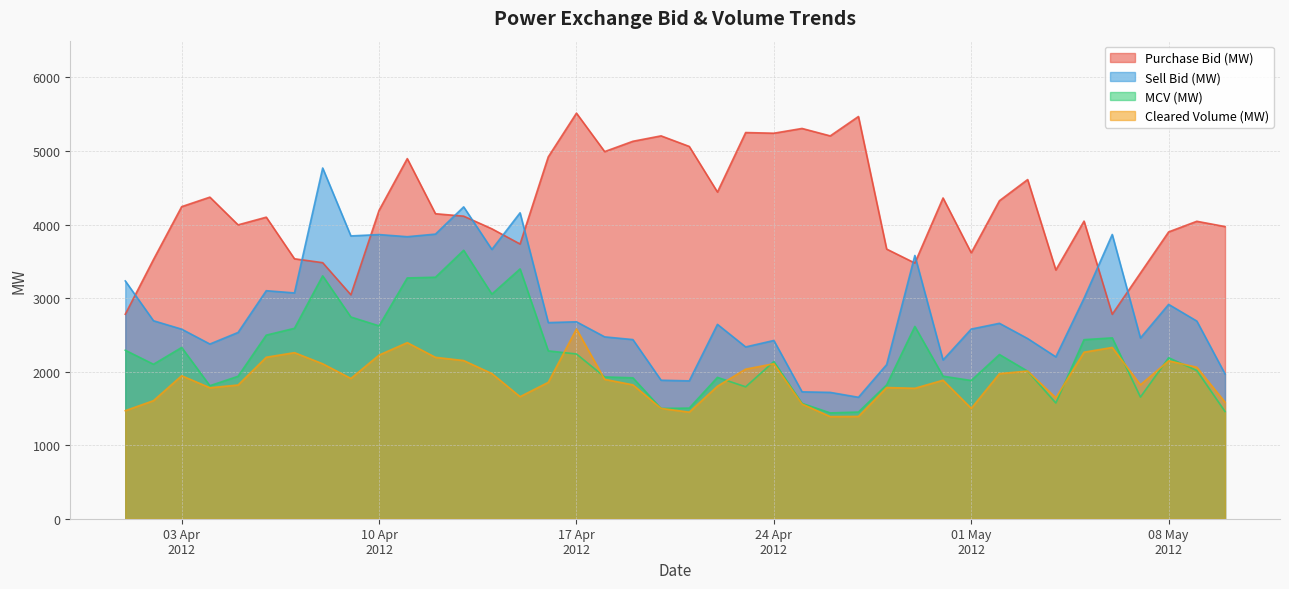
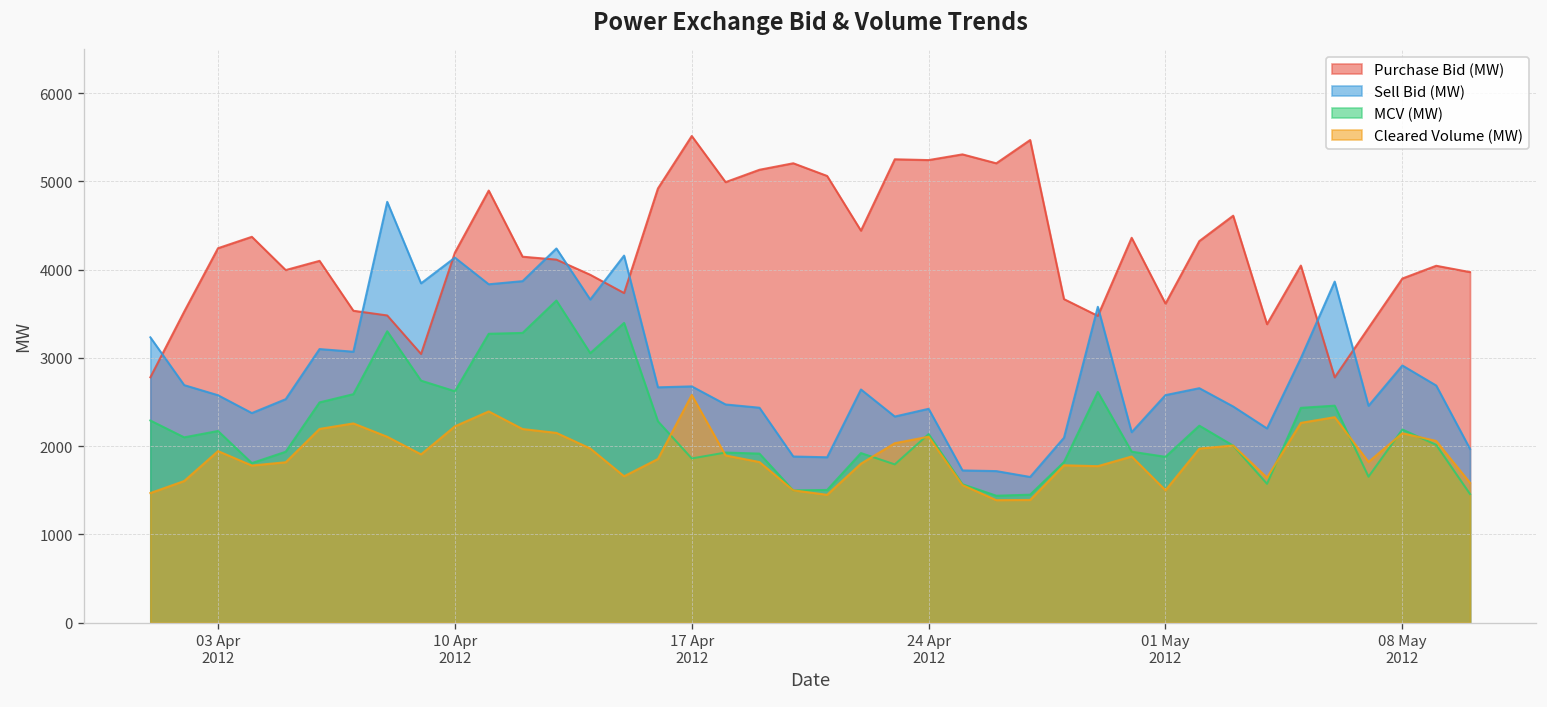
  {
    "Purchase Bid (MW)": {
      "03 Apr 2012": 4200,
      "10 Apr 2012": 4200,
      "17 Apr 2012": 5500,
      "24 Apr 2012": 5200,
      "01 May 2012": 3600,
      "08 May 2012": 3900
    },
    "Sell Bid (MW)": {
      "03 Apr 2012": 2600,
-     "10 Apr 2012": 3900,
+     "10 Apr 2012": 4100,
      "17 Apr 2012": 2700,
      "24 Apr 2012": 2400,
      "01 May 2012": 2600,
      "08 May 2012": 2900
    },
    "MCV (MW)": {
-     "03 Apr 2012": 2300,
+     "03 Apr 2012": 2200,
      "10 Apr 2012": 2600,
-     "17 Apr 2012": 2200,
+     "17 Apr 2012": 1900,
      "01 May 2012": 1900,
      "08 May 2012": 2200
    },
    "Cleared Volume (MW)": {
      "03 Apr 2012": 1900,
      "10 Apr 2012": 2200,
      "17 Apr 2012": 2600,
      "01 May 2012": 1500,
      "08 May 2012": 2100
    }
  }
